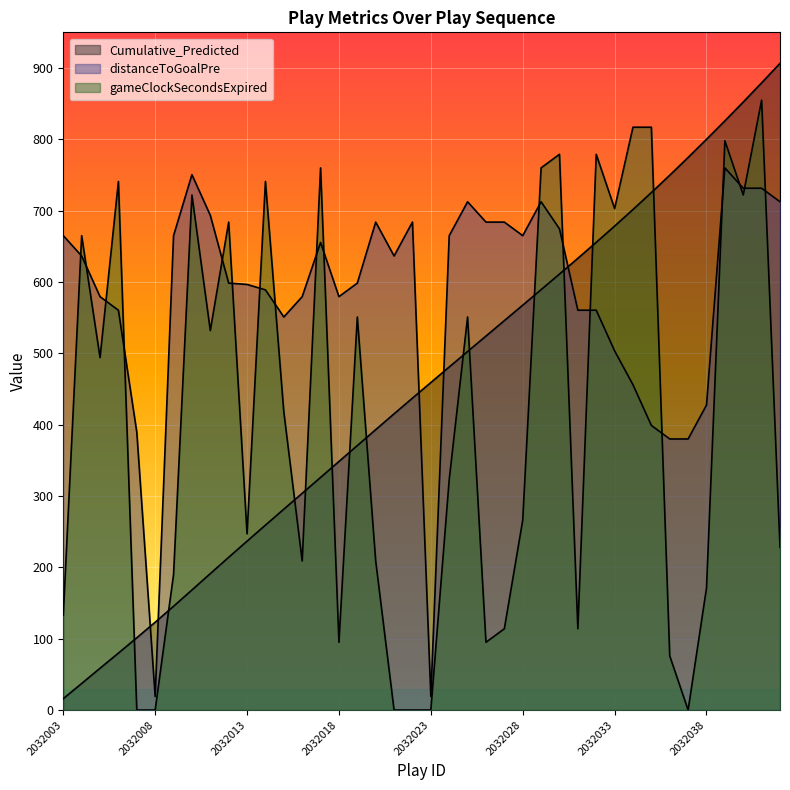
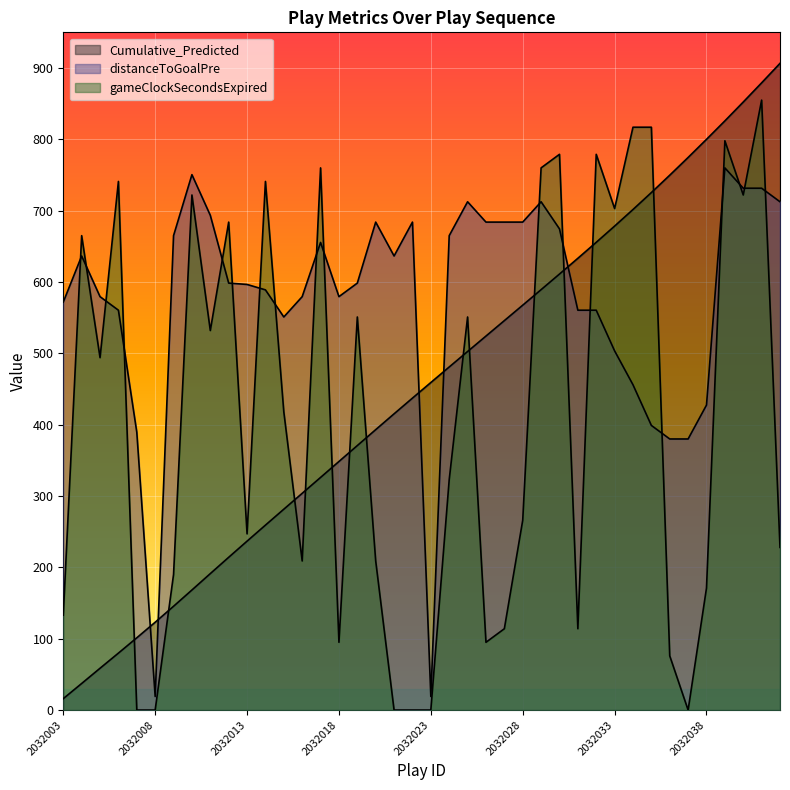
  {
    "distanceToGoalPre": {
-     "2032003": 670,
+     "2032003": 570,
      "2032008": 20,
      "2032013": 600,
      "2032018": 580,
      "2032023": 20,
-     "2032028": 670,
+     "2032028": 680,
      "2032033": 500,
      "2032038": 430
    }
  }
